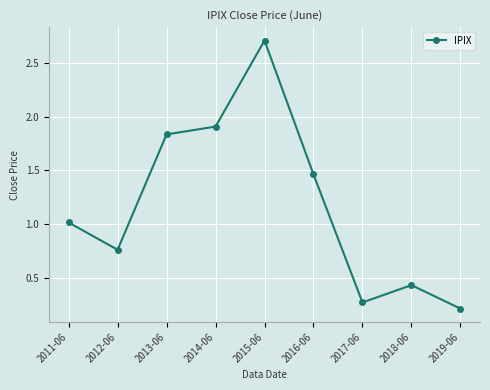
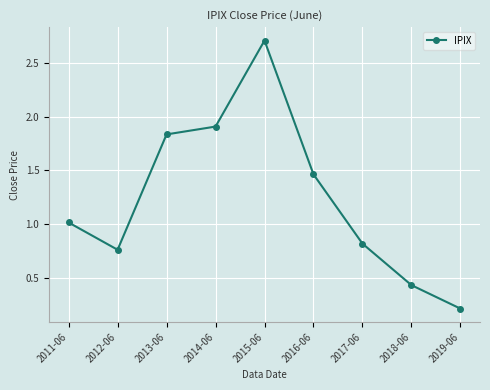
  {
    "2011-06": 1.01,
    "2012-06": 0.76,
    "2013-06": 1.83,
    "2014-06": 1.91,
    "2015-06": 2.71,
    "2016-06": 1.46,
-   "2017-06": 0.27,
+   "2017-06": 0.82,
    "2018-06": 0.43,
    "2019-06": 0.21
  }
